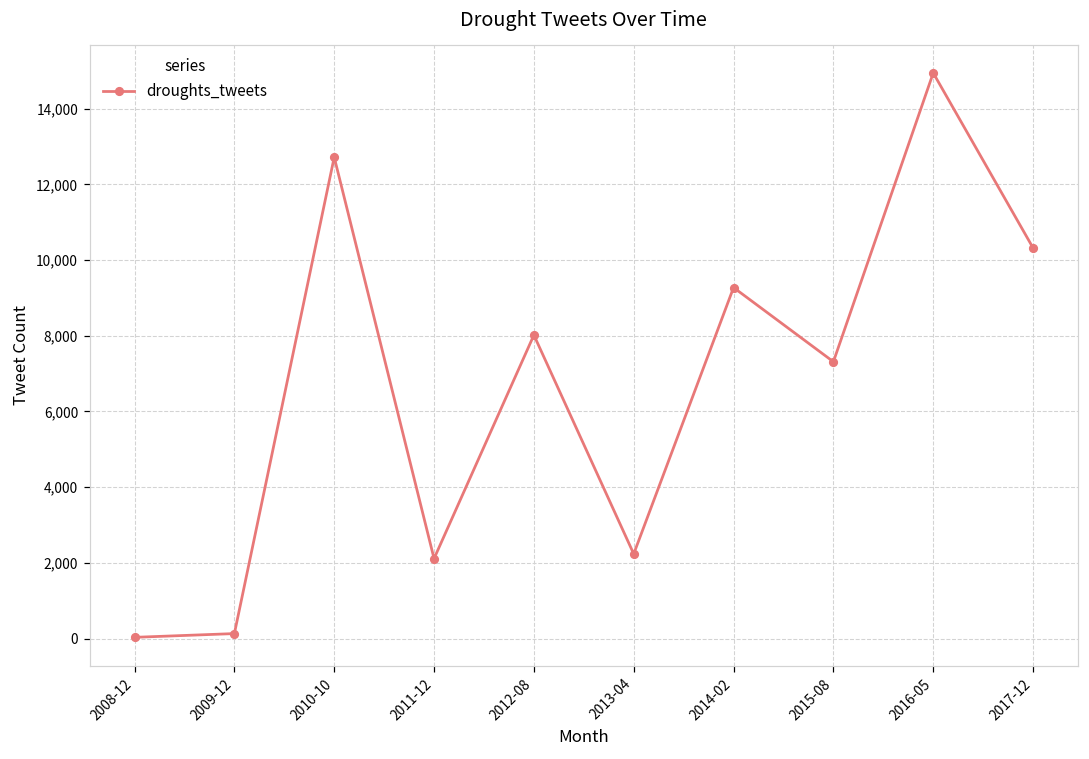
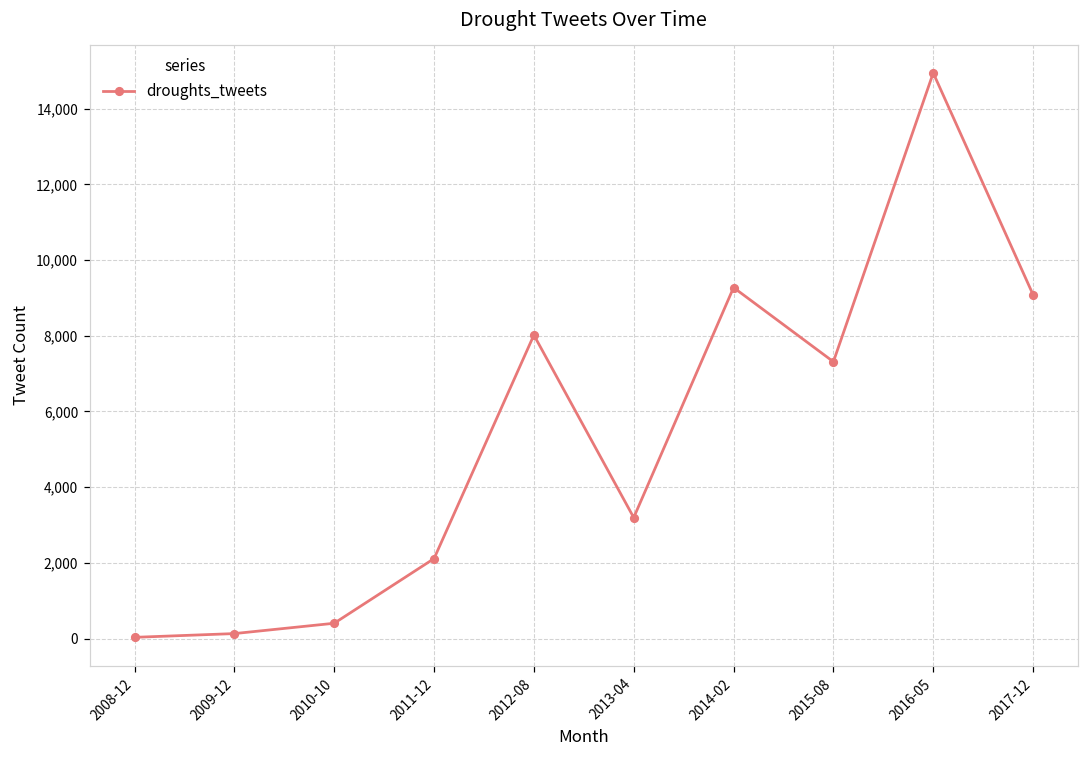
  {
    "2008-12": "0",
    "2009-12": "100",
-   "2010-10": "12,700",
+   "2010-10": "400",
    "2011-12": "2,100",
    "2012-08": "8,000",
-   "2013-04": "2,200",
+   "2013-04": "3,200",
    "2014-02": "9,300",
    "2015-08": "7,300",
    "2016-05": "14,900",
-   "2017-12": "10,300"
+   "2017-12": "9,100"
  }
